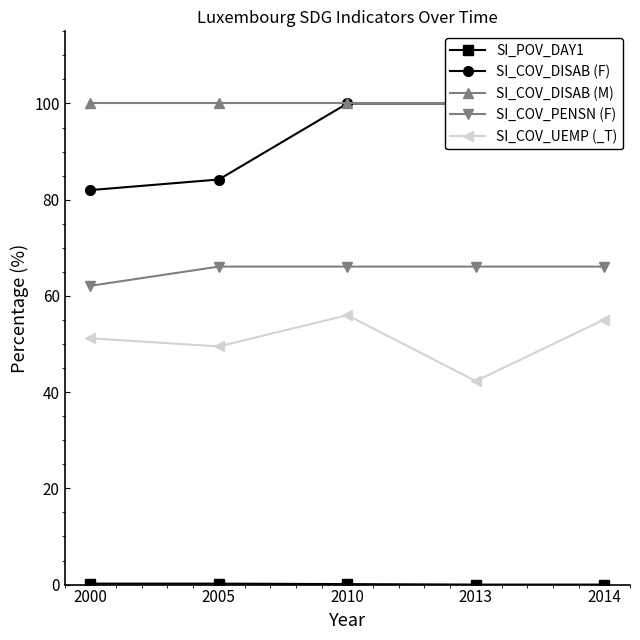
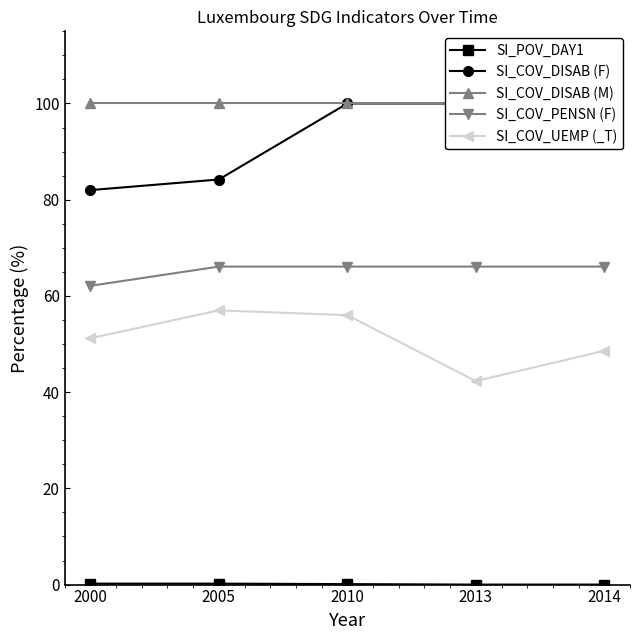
  {
    "SI_COV_UEMP (_T)": {
      "2000": 51,
-     "2005": 50,
+     "2005": 57,
      "2010": 56,
      "2013": 42,
-     "2014": 55
+     "2014": 49
    }
  }
